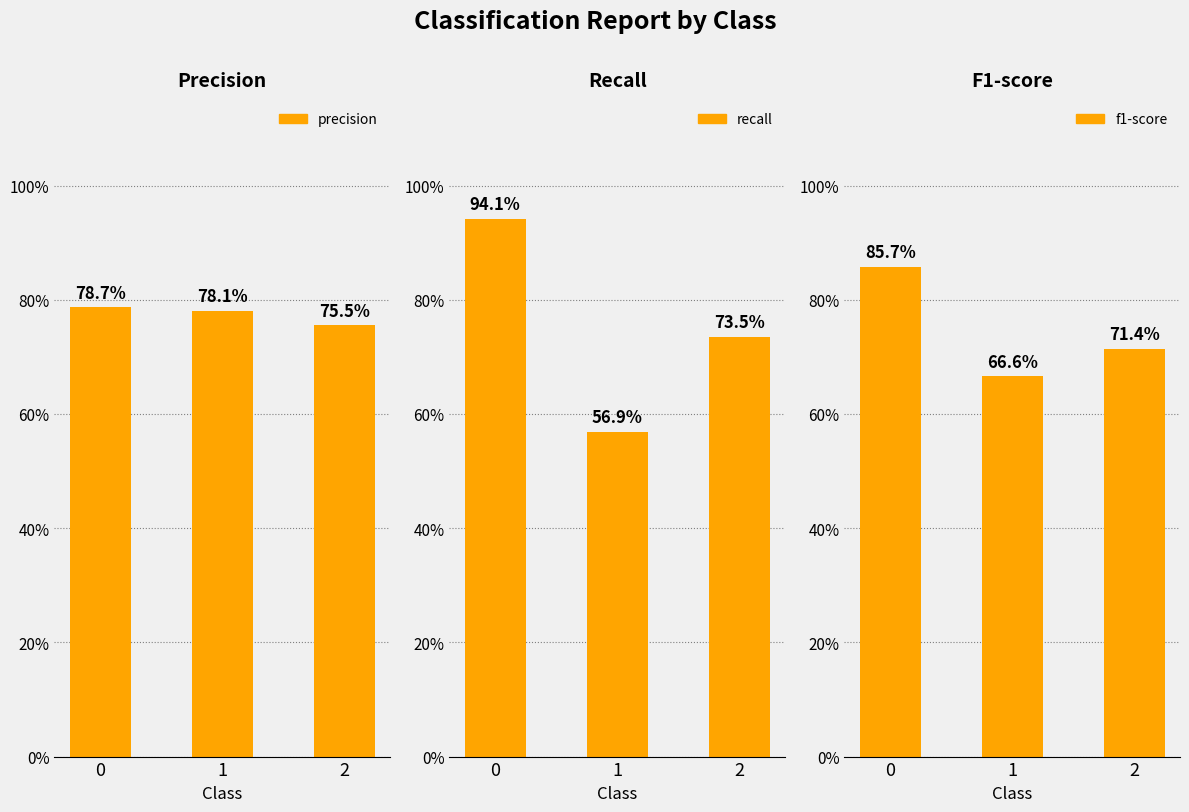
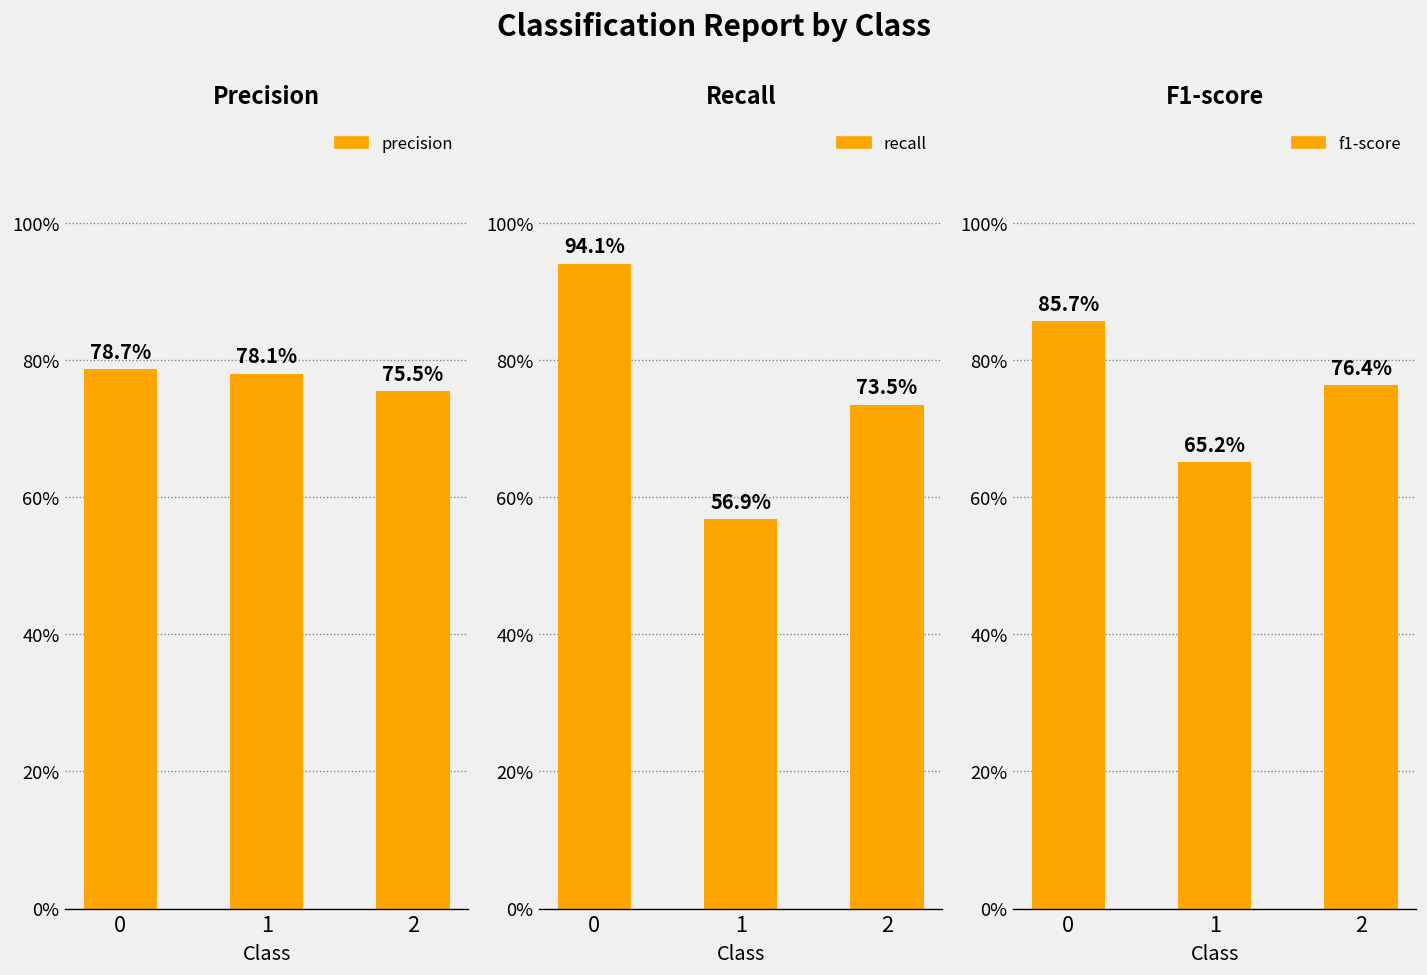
  {
    "Precision": {
      "0": "78.7%",
      "1": "78.1%",
      "2": "75.5%"
    },
    "Recall": {
      "0": "94.1%",
      "1": "56.9%",
      "2": "73.5%"
    },
    "F1-score": {
      "0": "85.7%",
-     "1": "66.6%",
-     "2": "71.4%"
+     "1": "65.2%",
+     "2": "76.4%"
    }
  }
